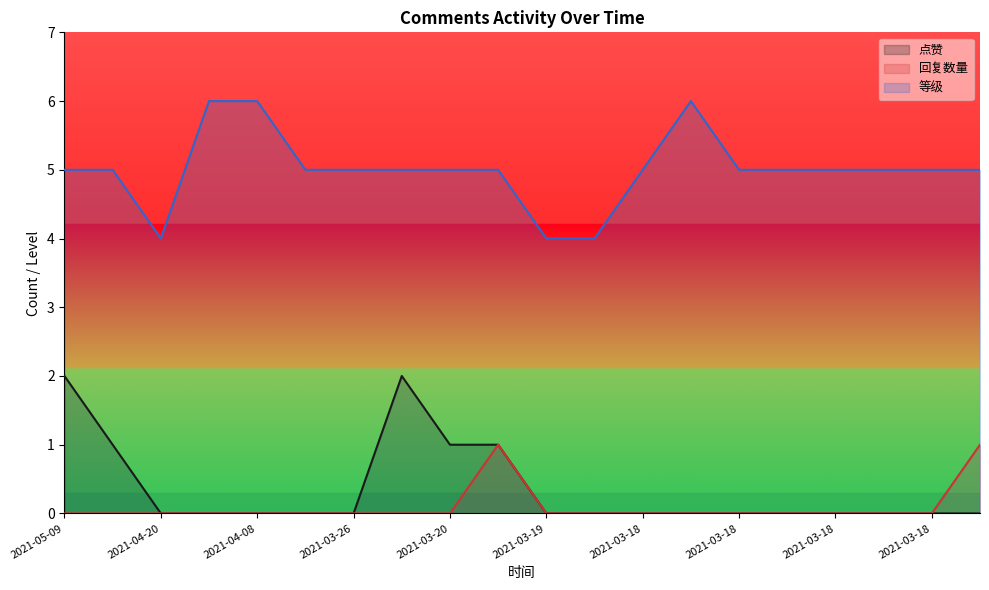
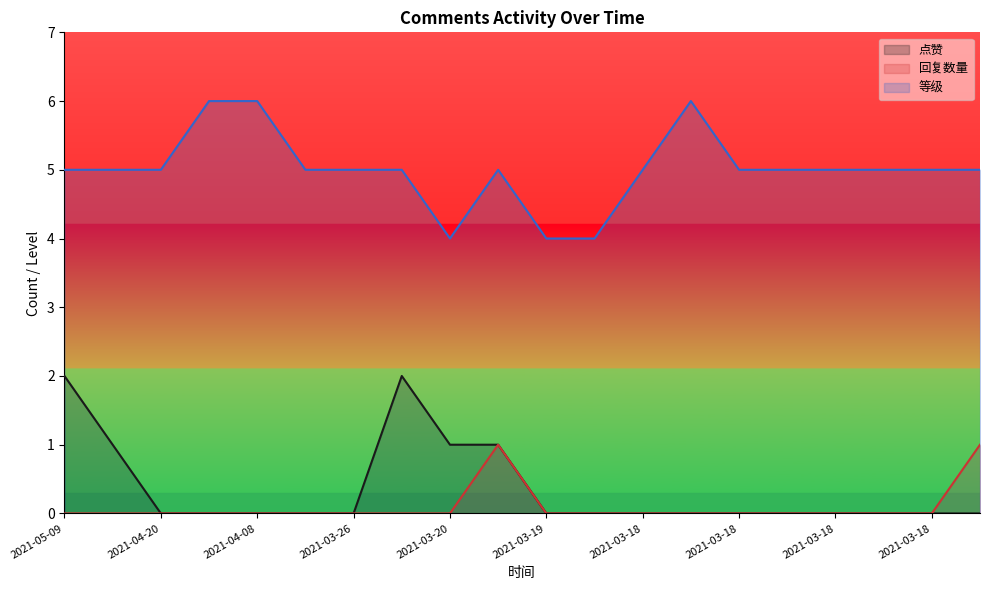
  {
    "点赞": {
      "2021-05-09": 2,
      "2021-03-20": 1
    },
    "等级": {
      "2021-05-09": 5,
-     "2021-04-20": 4,
+     "2021-04-20": 5,
      "2021-04-08": 6,
-     "2021-03-20": 5
+     "2021-03-20": 4
    }
  }
